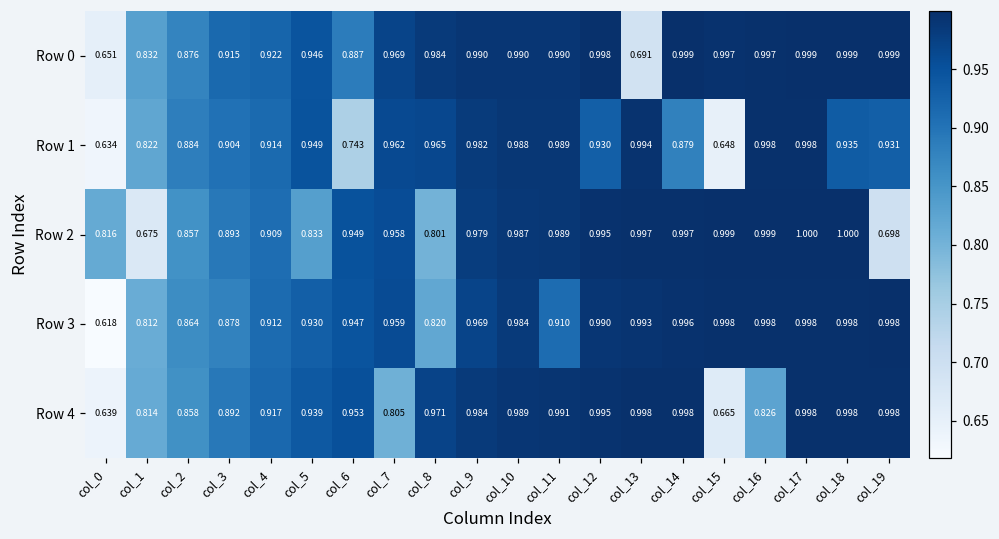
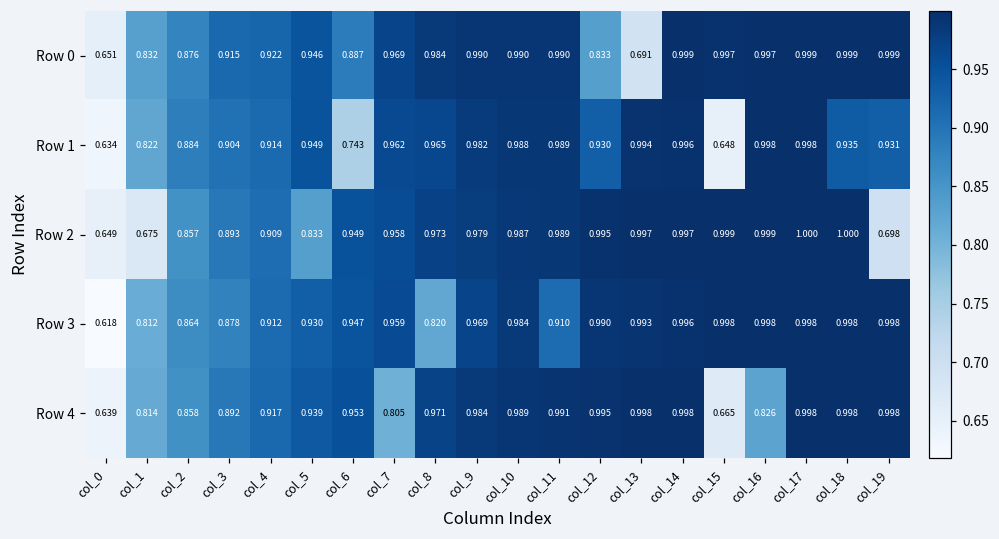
  {
    "Row 0": {
      "col_0": 0.651,
      "col_1": 0.832,
      "col_2": 0.876,
      "col_3": 0.915,
      "col_4": 0.922,
      "col_5": 0.946,
      "col_6": 0.887,
      "col_7": 0.969,
      "col_8": 0.984,
      "col_9": 0.990,
      "col_10": 0.990,
      "col_11": 0.990,
-     "col_12": 0.998,
+     "col_12": 0.833,
      "col_13": 0.691,
      "col_14": 0.999,
      "col_15": 0.997,
      "col_16": 0.997,
      "col_17": 0.999,
      "col_18": 0.999,
      "col_19": 0.999
    },
    "Row 1": {
      "col_0": 0.634,
      "col_1": 0.822,
      "col_2": 0.884,
      "col_3": 0.904,
      "col_4": 0.914,
      "col_5": 0.949,
      "col_6": 0.743,
      "col_7": 0.962,
      "col_8": 0.965,
      "col_9": 0.982,
      "col_10": 0.988,
      "col_11": 0.989,
      "col_12": 0.930,
      "col_13": 0.994,
-     "col_14": 0.879,
+     "col_14": 0.996,
      "col_15": 0.648,
      "col_16": 0.998,
      "col_17": 0.998,
      "col_18": 0.935,
      "col_19": 0.931
    },
    "Row 2": {
-     "col_0": 0.816,
+     "col_0": 0.649,
      "col_1": 0.675,
      "col_2": 0.857,
      "col_3": 0.893,
      "col_4": 0.909,
      "col_5": 0.833,
      "col_6": 0.949,
      "col_7": 0.958,
-     "col_8": 0.801,
+     "col_8": 0.973,
      "col_9": 0.979,
      "col_10": 0.987,
      "col_11": 0.989,
      "col_12": 0.995,
      "col_13": 0.997,
      "col_14": 0.997,
      "col_15": 0.999,
      "col_16": 0.999,
      "col_17": 1.000,
      "col_18": 1.000,
      "col_19": 0.698
    },
    "Row 3": {
      "col_0": 0.618,
      "col_1": 0.812,
      "col_2": 0.864,
      "col_3": 0.878,
      "col_4": 0.912,
      "col_5": 0.930,
      "col_6": 0.947,
      "col_7": 0.959,
      "col_8": 0.820,
      "col_9": 0.969,
      "col_10": 0.984,
      "col_11": 0.910,
      "col_12": 0.990,
      "col_13": 0.993,
      "col_14": 0.996,
      "col_15": 0.998,
      "col_16": 0.998,
      "col_17": 0.998,
      "col_18": 0.998,
      "col_19": 0.998
    },
    "Row 4": {
      "col_0": 0.639,
      "col_1": 0.814,
      "col_2": 0.858,
      "col_3": 0.892,
      "col_4": 0.917,
      "col_5": 0.939,
      "col_6": 0.953,
      "col_7": 0.805,
      "col_8": 0.971,
      "col_9": 0.984,
      "col_10": 0.989,
      "col_11": 0.991,
      "col_12": 0.995,
      "col_13": 0.998,
      "col_14": 0.998,
      "col_15": 0.665,
      "col_16": 0.826,
      "col_17": 0.998,
      "col_18": 0.998,
      "col_19": 0.998
    }
  }
